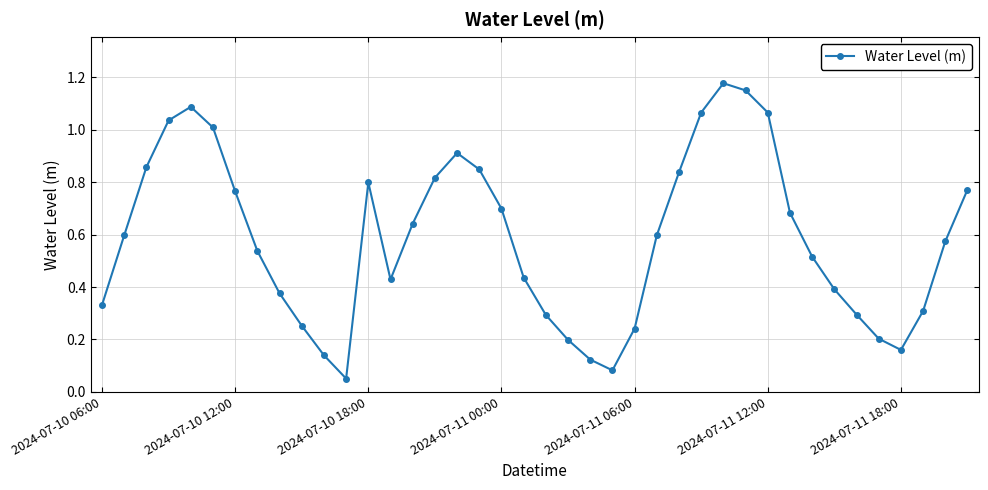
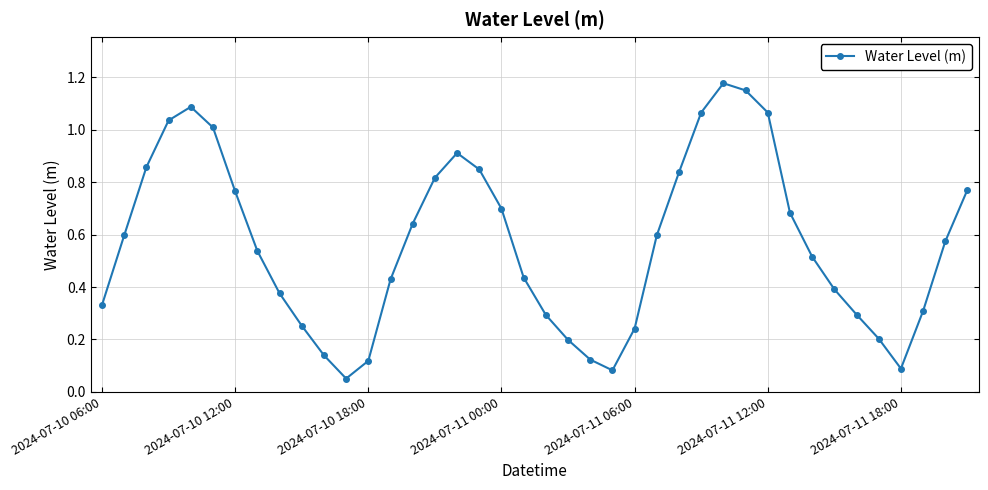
  {
    "2024-07-10 06:00": 0.33,
    "2024-07-10 12:00": 0.76,
-   "2024-07-10 18:00": 0.80,
+   "2024-07-10 18:00": 0.12,
    "2024-07-11 00:00": 0.70,
    "2024-07-11 06:00": 0.24,
    "2024-07-11 12:00": 1.07,
-   "2024-07-11 18:00": 0.16
+   "2024-07-11 18:00": 0.09
  }
